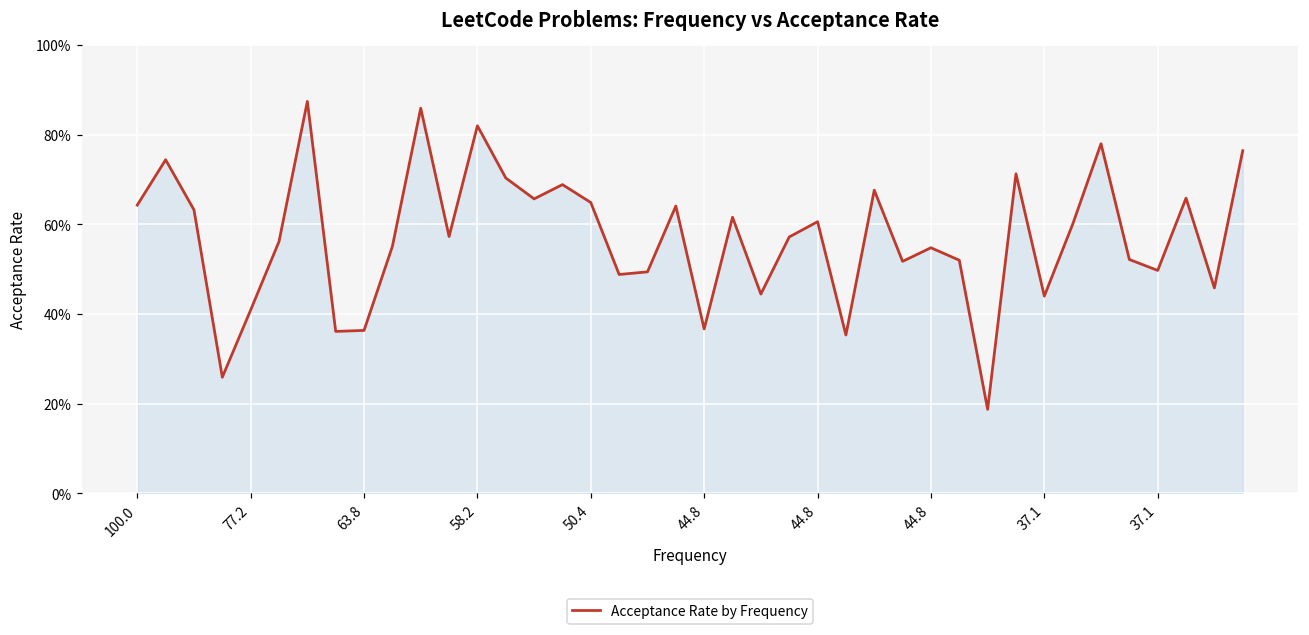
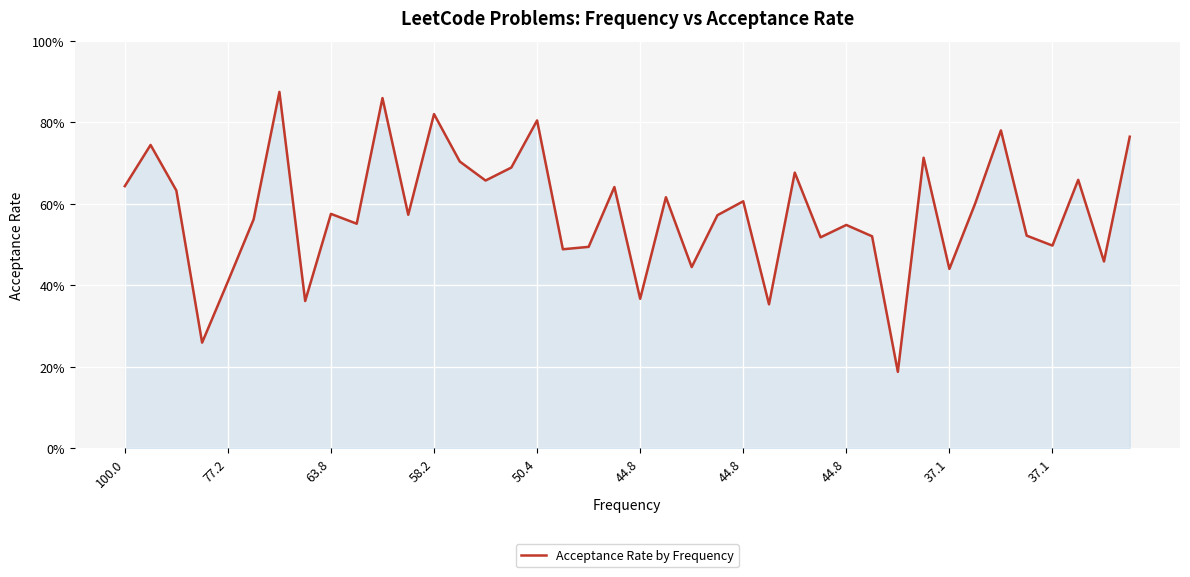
  {
    "100.0": "64%",
    "77.2": "41%",
-   "63.8": "36%",
+   "63.8": "57%",
    "58.2": "82%",
-   "50.4": "65%"
+   "50.4": "80%"
  }
